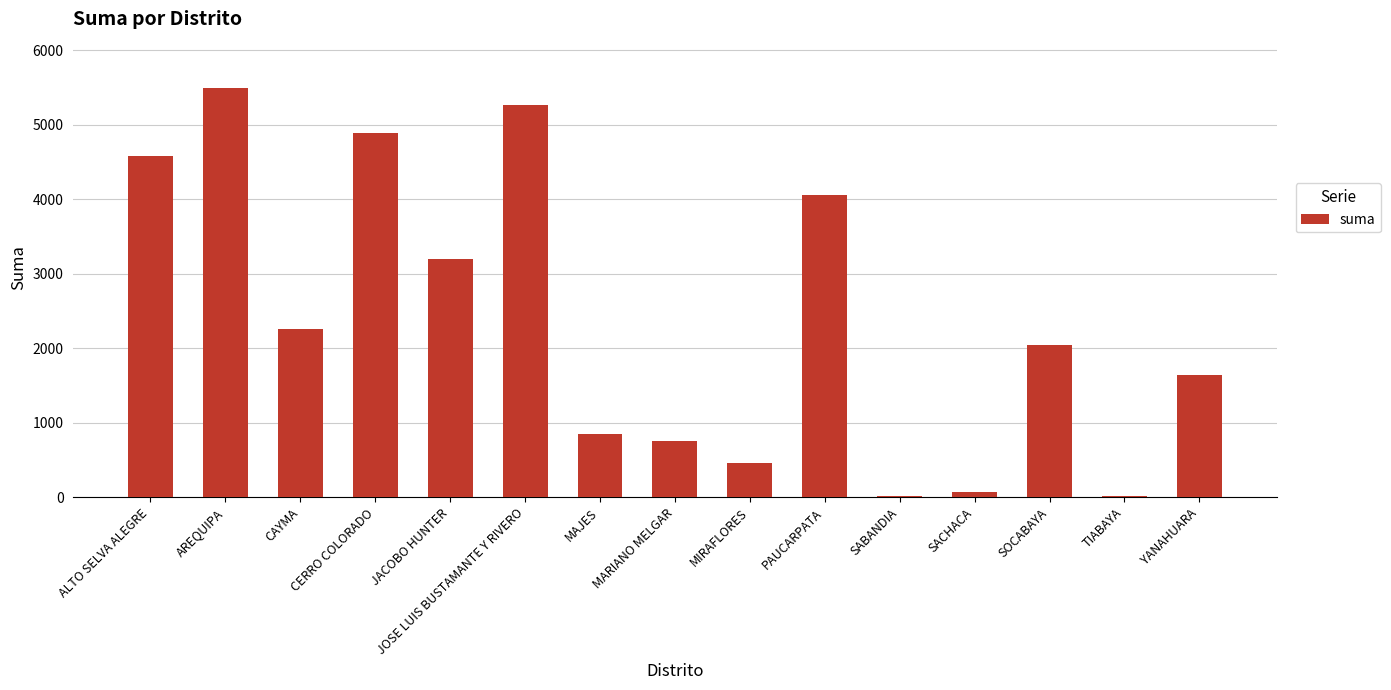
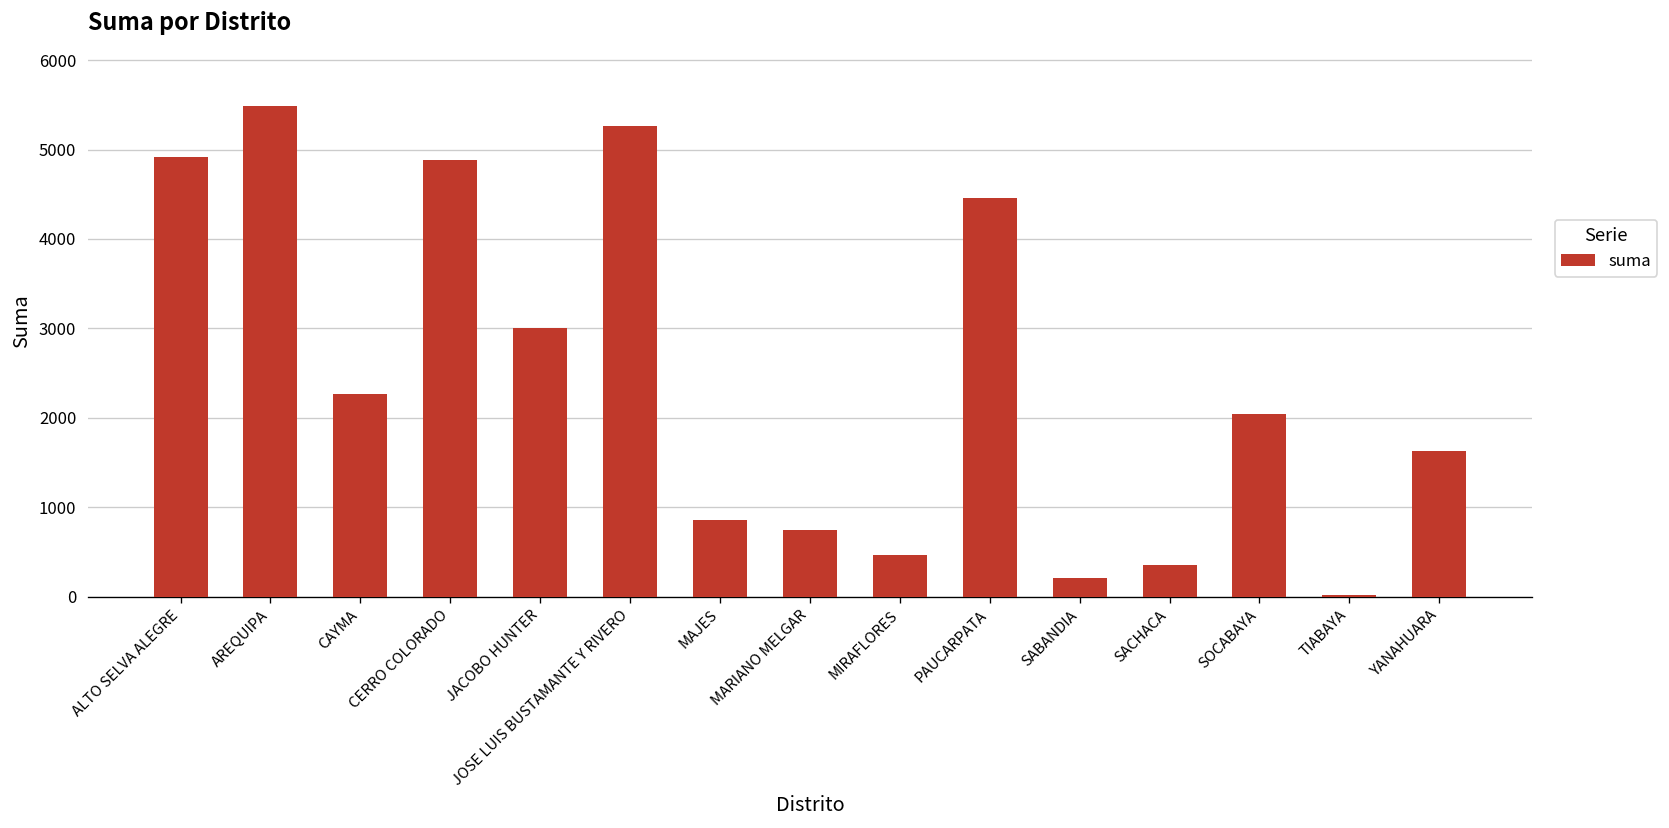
  {
-   "ALTO SELVA ALEGRE": 4600,
+   "ALTO SELVA ALEGRE": 4900,
    "AREQUIPA": 5500,
    "CAYMA": 2300,
    "CERRO COLORADO": 4900,
-   "JACOBO HUNTER": 3200,
+   "JACOBO HUNTER": 3000,
    "JOSE LUIS BUSTAMANTE Y RIVERO": 5300,
    "MAJES": 900,
    "MARIANO MELGAR": 700,
    "MIRAFLORES": 500,
-   "PAUCARPATA": 4100,
-   "SABANDIA": 0,
-   "SACHACA": 100,
+   "PAUCARPATA": 4500,
+   "SABANDIA": 200,
+   "SACHACA": 400,
    "SOCABAYA": 2000,
    "YANAHUARA": 1600
  }
